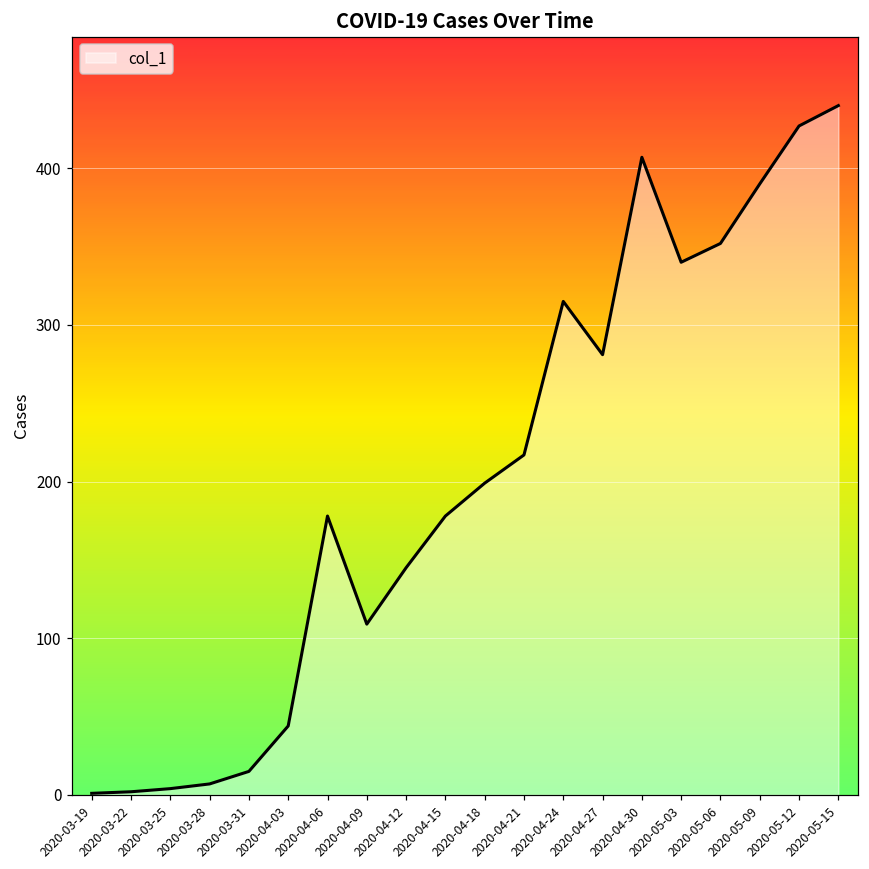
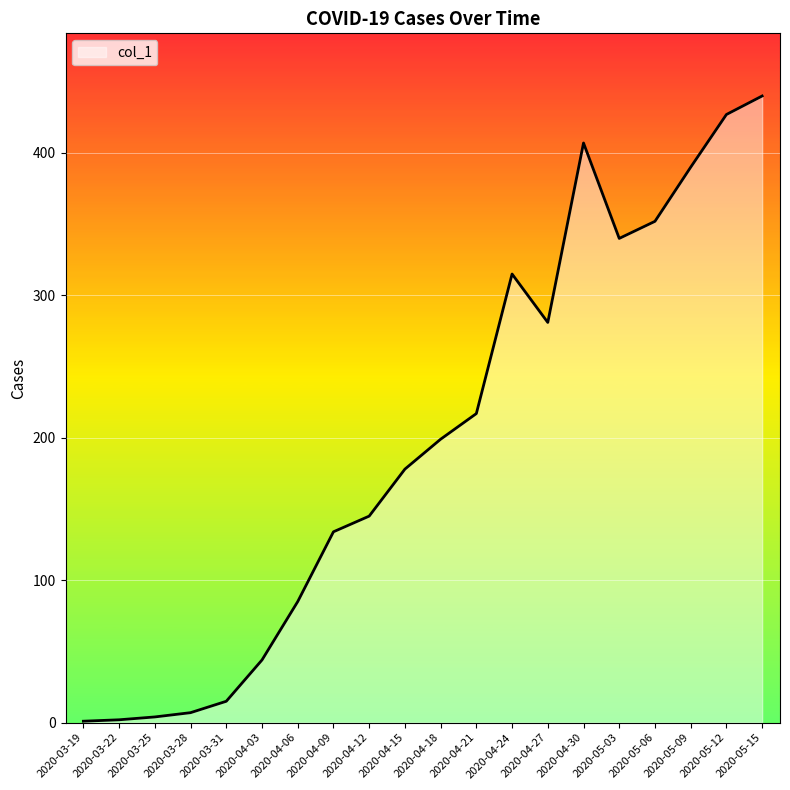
  {
    "2020-03-19": 1,
    "2020-03-22": 2,
    "2020-03-25": 4,
    "2020-03-28": 7,
    "2020-03-31": 15,
    "2020-04-03": 44,
-   "2020-04-06": 178,
-   "2020-04-09": 109,
+   "2020-04-06": 85,
+   "2020-04-09": 134,
    "2020-04-12": 145,
    "2020-04-15": 178,
    "2020-04-18": 199,
    "2020-04-21": 217,
    "2020-04-24": 315,
    "2020-04-27": 281,
    "2020-04-30": 407,
    "2020-05-03": 340,
    "2020-05-06": 352,
    "2020-05-09": 390,
    "2020-05-12": 427,
    "2020-05-15": 440
  }
